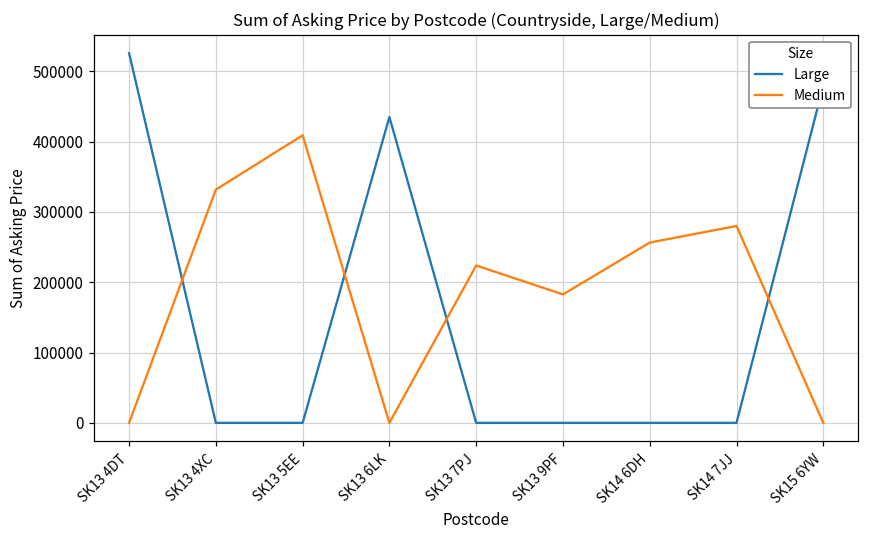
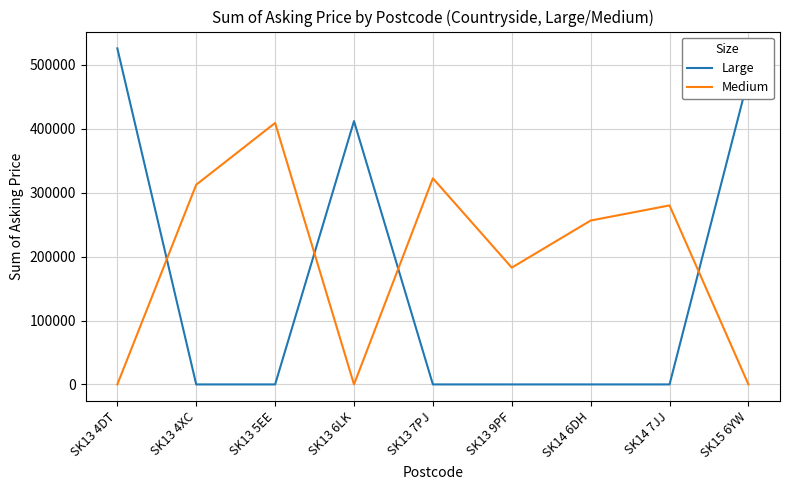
  {
    "Large": {
      "SK13 4DT": 530000,
      "SK13 4XC": 0,
      "SK13 5EE": 0,
-     "SK13 6LK": 440000,
+     "SK13 6LK": 410000,
      "SK13 7PJ": 0,
      "SK13 9PF": 0,
      "SK14 6DH": 0,
      "SK14 7JJ": 0
    },
    "Medium": {
      "SK13 4DT": 0,
-     "SK13 4XC": 330000,
+     "SK13 4XC": 310000,
      "SK13 5EE": 410000,
      "SK13 6LK": 0,
-     "SK13 7PJ": 220000,
+     "SK13 7PJ": 320000,
      "SK13 9PF": 180000,
      "SK14 6DH": 260000,
      "SK14 7JJ": 280000,
      "SK15 6YW": 0
    }
  }
